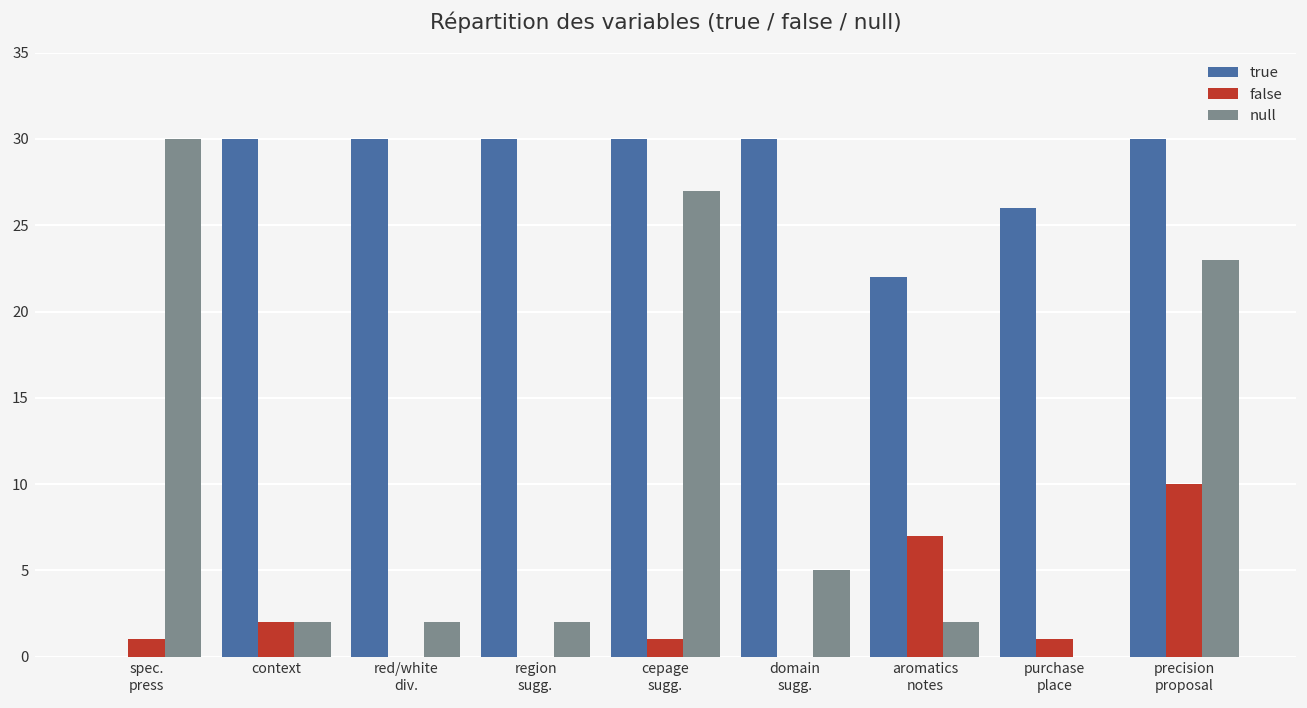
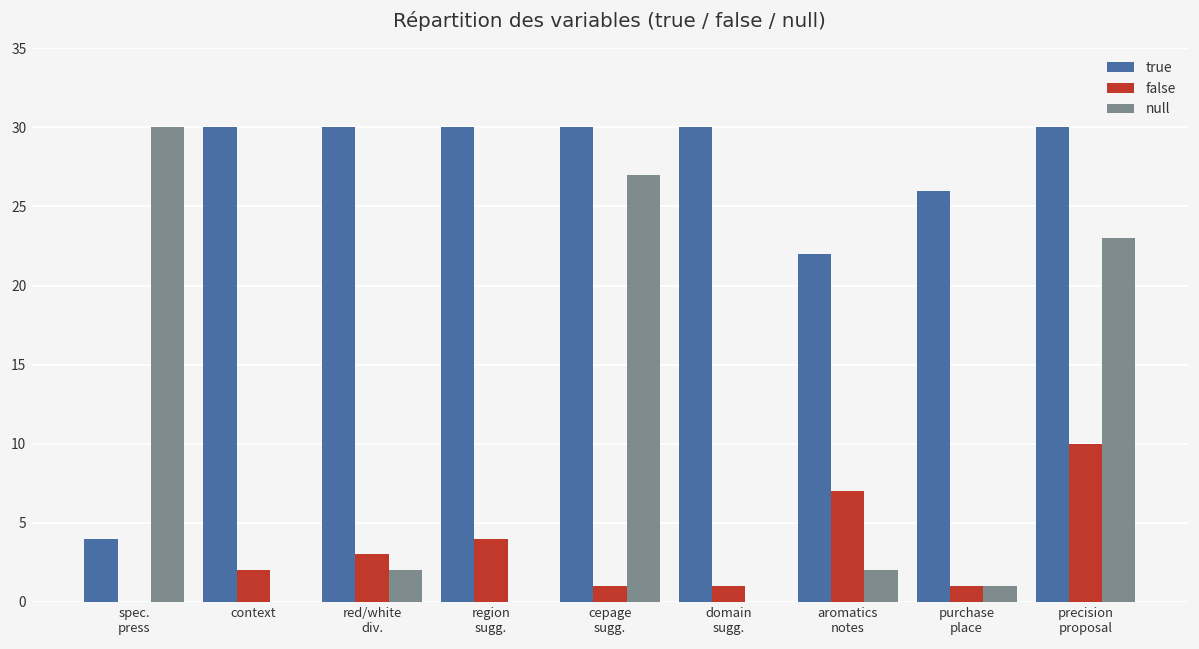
  {
    "true": {
-     "spec. press": 0,
+     "spec. press": 4,
      "context": 30,
      "red/white div.": 30,
      "region sugg.": 30,
      "cepage sugg.": 30,
      "domain sugg.": 30,
      "aromatics notes": 22,
      "purchase place": 26,
      "precision proposal": 30
    },
    "false": {
-     "spec. press": 1,
+     "spec. press": 0,
      "context": 2,
-     "red/white div.": 0,
-     "region sugg.": 0,
+     "red/white div.": 3,
+     "region sugg.": 4,
      "cepage sugg.": 1,
-     "domain sugg.": 0,
+     "domain sugg.": 1,
      "aromatics notes": 7,
      "purchase place": 1,
      "precision proposal": 10
    },
    "null": {
      "spec. press": 30,
-     "context": 2,
+     "context": 0,
      "red/white div.": 2,
-     "region sugg.": 2,
+     "region sugg.": 0,
      "cepage sugg.": 27,
-     "domain sugg.": 5,
+     "domain sugg.": 0,
      "aromatics notes": 2,
-     "purchase place": 0,
+     "purchase place": 1,
      "precision proposal": 23
    }
  }
